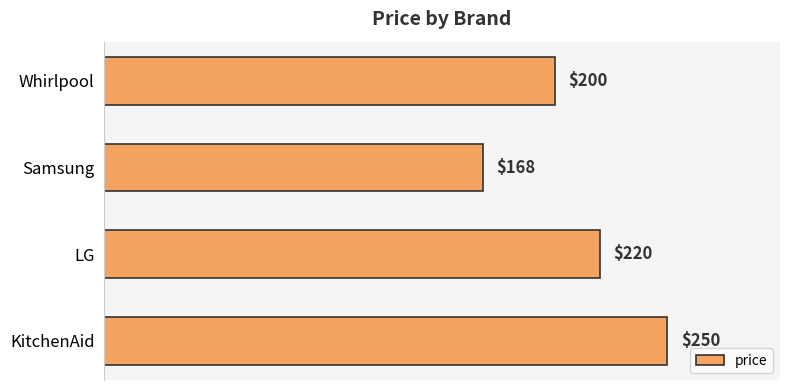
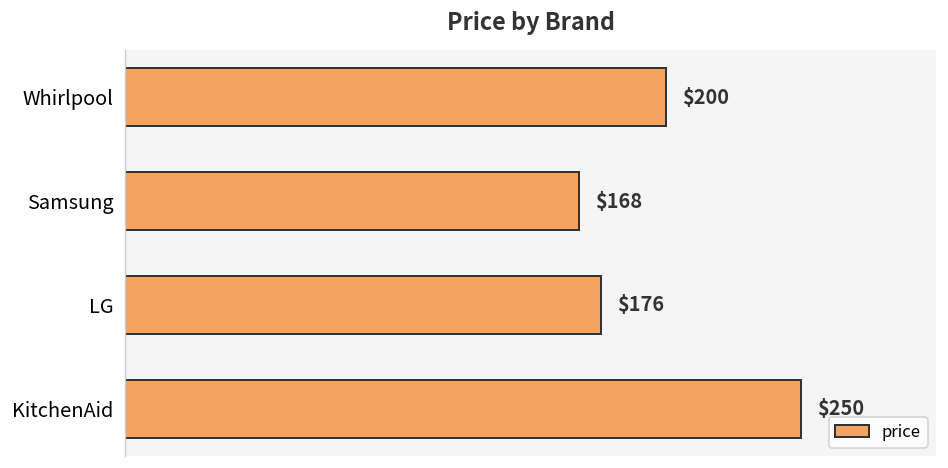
  {
    "Whirlpool": "$200",
    "Samsung": "$168",
-   "LG": "$220"
+   "LG": "$176"
  }
